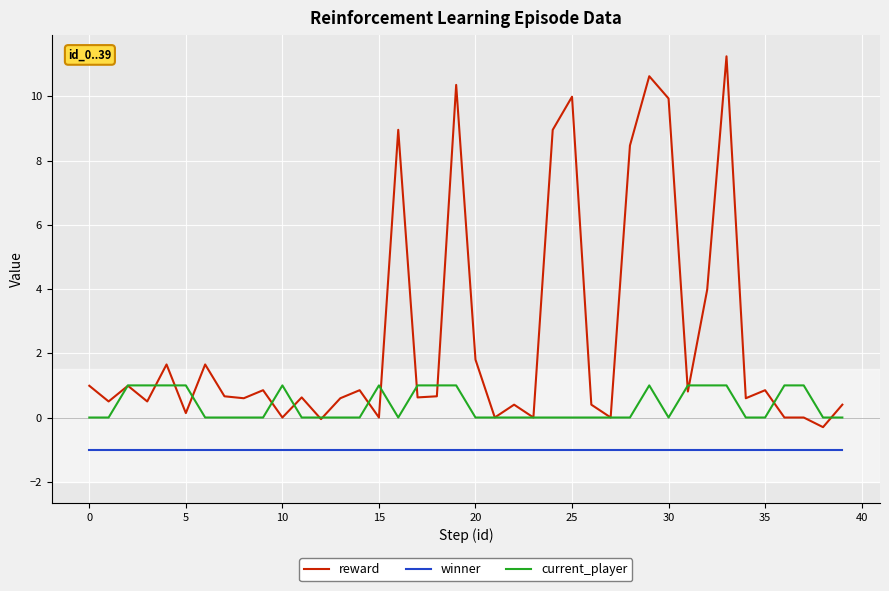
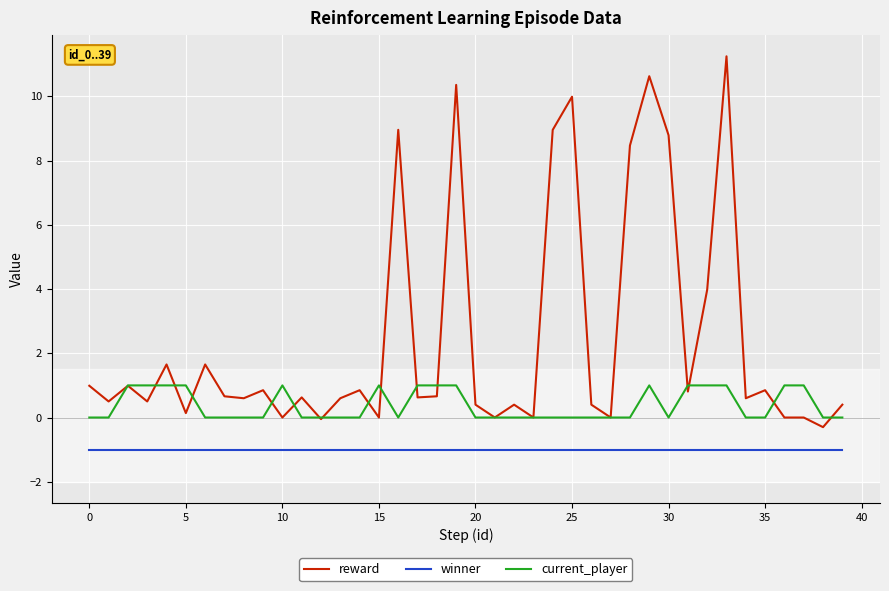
  {
    "reward": {
      "0": 1.0,
      "5": 0.1,
      "10": 0.0,
      "15": 0.0,
-     "20": 1.8,
+     "20": 0.4,
      "25": 10.0,
-     "30": 9.9,
+     "30": 8.8,
      "35": 0.9
    },
    "winner": {
      "0": -1.0,
      "5": -1.0,
      "10": -1.0,
      "15": -1.0,
      "20": -1.0,
      "25": -1.0,
      "30": -1.0,
      "35": -1.0
    },
    "current_player": {
      "0": 0.0,
      "5": 1.0,
      "10": 1.0,
      "15": 1.0,
      "20": 0.0,
      "25": 0.0,
      "30": 0.0,
      "35": 0.0
    }
  }
